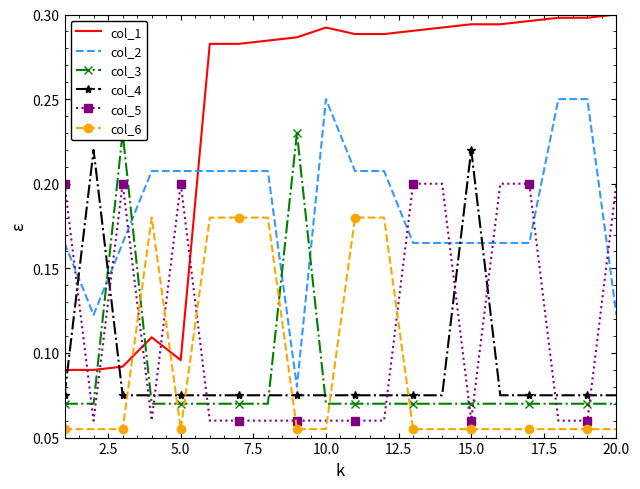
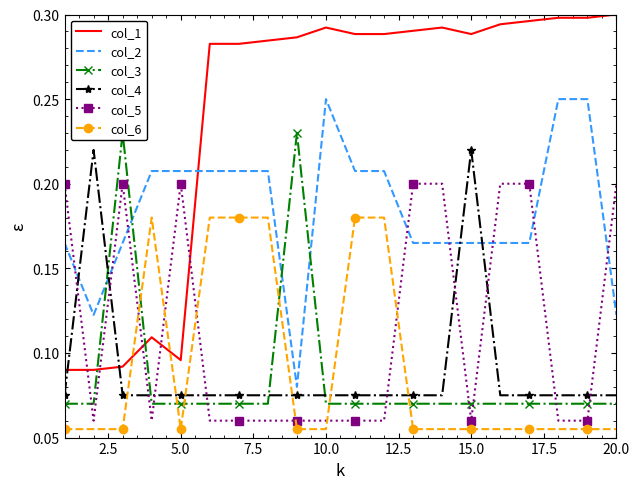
  {
    "col_1": {
      "5.0": 0.096,
      "10.0": 0.292,
-     "15.0": 0.294,
+     "15.0": 0.288,
      "20.0": 0.300
    },
    "col_2": {
      "5.0": 0.208,
      "10.0": 0.250,
      "15.0": 0.165,
      "20.0": 0.123
    },
    "col_3": {
      "5.0": 0.070,
      "10.0": 0.070,
      "15.0": 0.070,
      "20.0": 0.070
    },
    "col_4": {
      "5.0": 0.075,
      "10.0": 0.075,
      "15.0": 0.220,
      "20.0": 0.075
    },
    "col_5": {
      "5.0": 0.200,
      "10.0": 0.060,
      "15.0": 0.060,
      "20.0": 0.200
    },
    "col_6": {
      "5.0": 0.055,
      "10.0": 0.055,
      "15.0": 0.055,
      "20.0": 0.055
    }
  }
